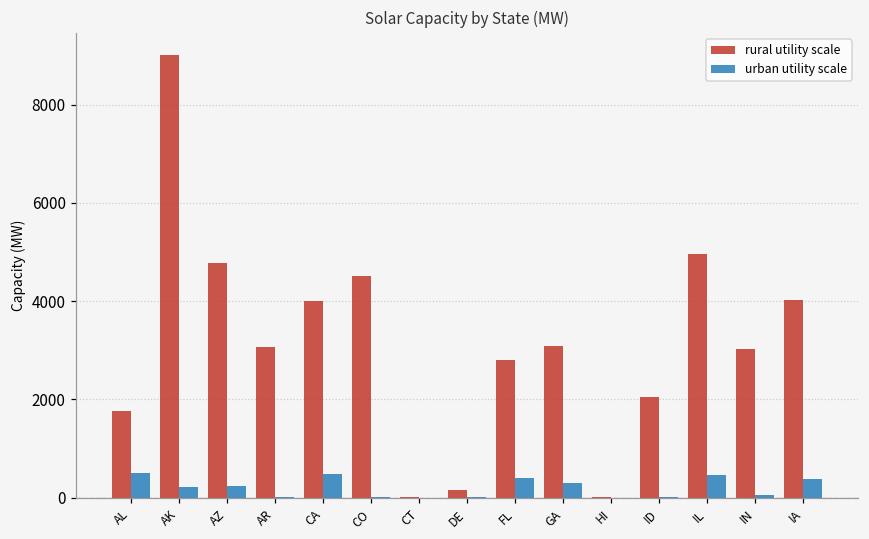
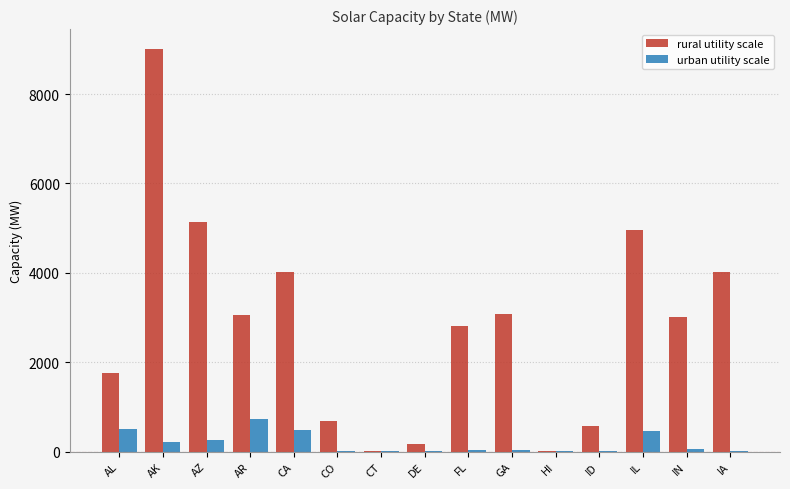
  {
    "rural utility scale": {
      "AL": 1800,
      "AK": 9000,
-     "AZ": 4800,
+     "AZ": 5100,
      "AR": 3100,
      "CA": 4000,
-     "CO": 4500,
+     "CO": 700,
      "DE": 200,
      "FL": 2800,
      "GA": 3100,
-     "ID": 2000,
+     "ID": 600,
      "IL": 5000,
      "IN": 3000,
      "IA": 4000
    },
    "urban utility scale": {
      "AL": 500,
      "AK": 200,
      "AZ": 200,
-     "AR": 0,
+     "AR": 700,
      "CA": 500,
-     "FL": 400,
-     "GA": 300,
+     "FL": 0,
+     "GA": 0,
      "IL": 500,
      "IN": 100,
-     "IA": 400
+     "IA": 0
    }
  }
